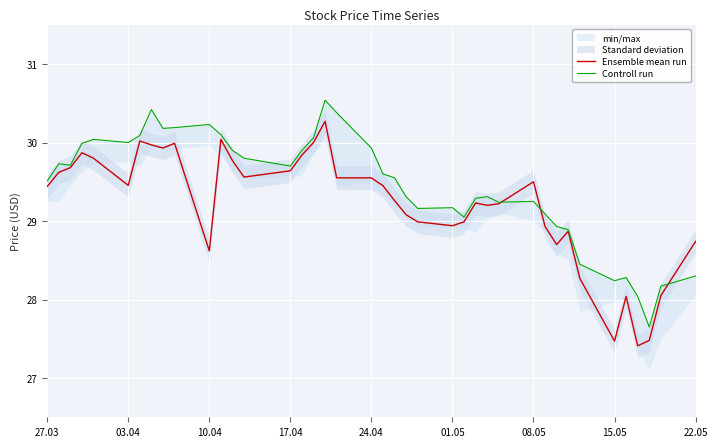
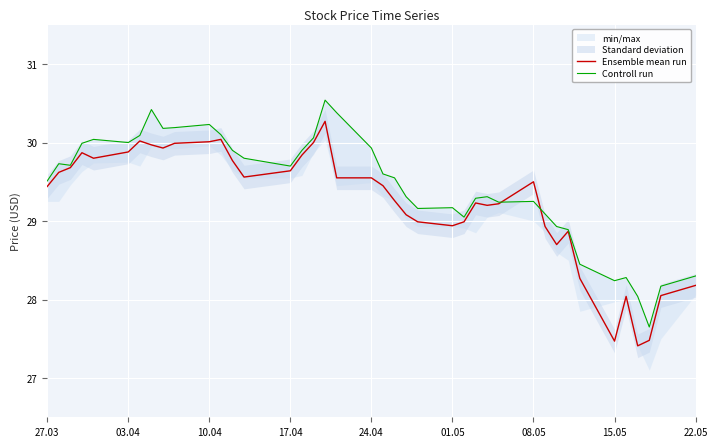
  {
    "Ensemble mean run": {
      "27.03": 29.4,
-     "03.04": 29.5,
-     "10.04": 28.6,
+     "03.04": 29.9,
+     "10.04": 30.0,
      "17.04": 29.6,
      "24.04": 29.5,
      "01.05": 28.9,
      "08.05": 29.5,
      "15.05": 27.5,
-     "22.05": 28.7
+     "22.05": 28.2
    }
  }
